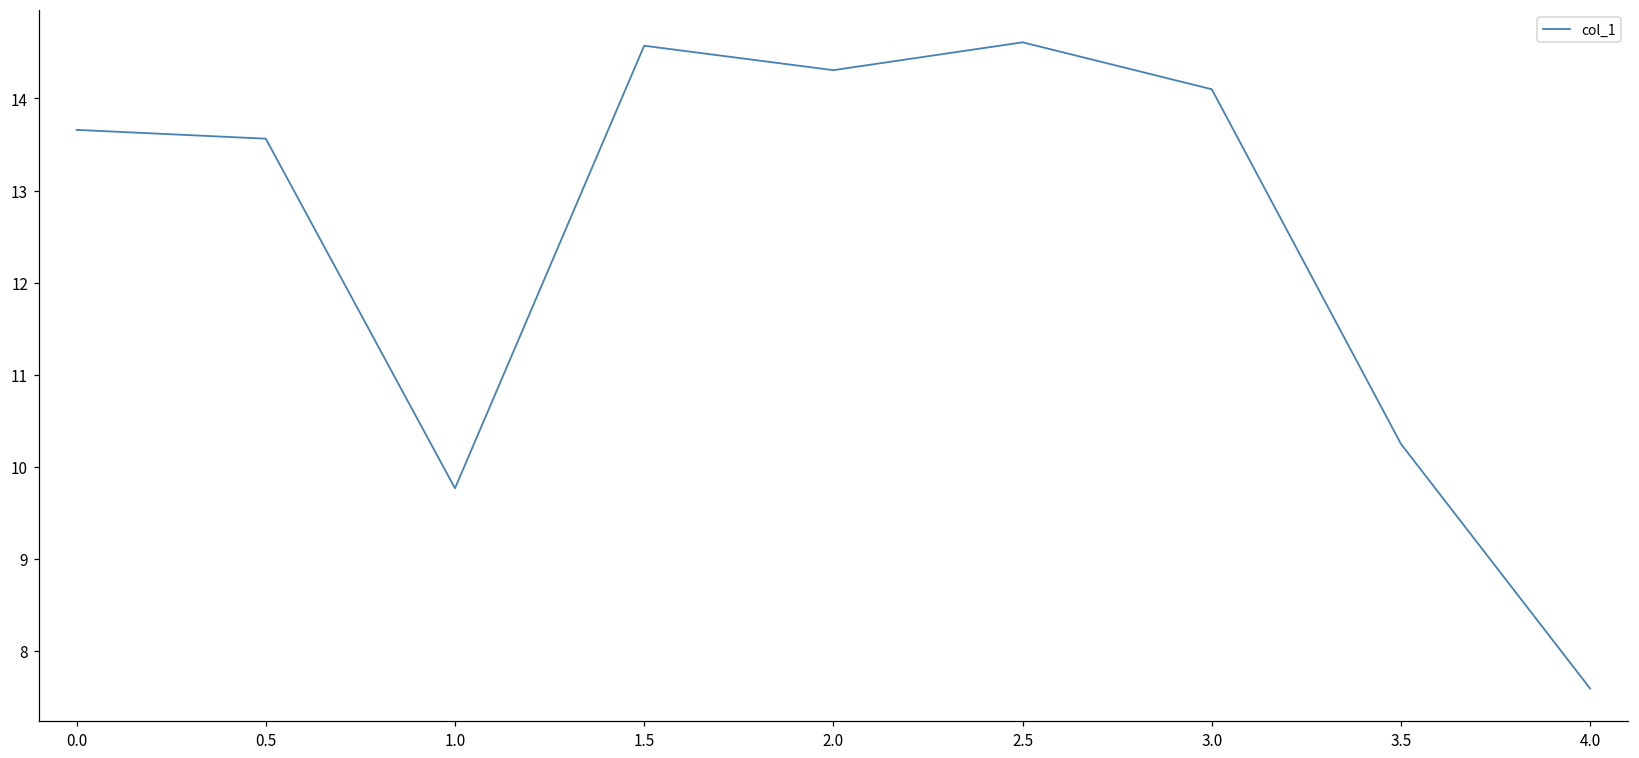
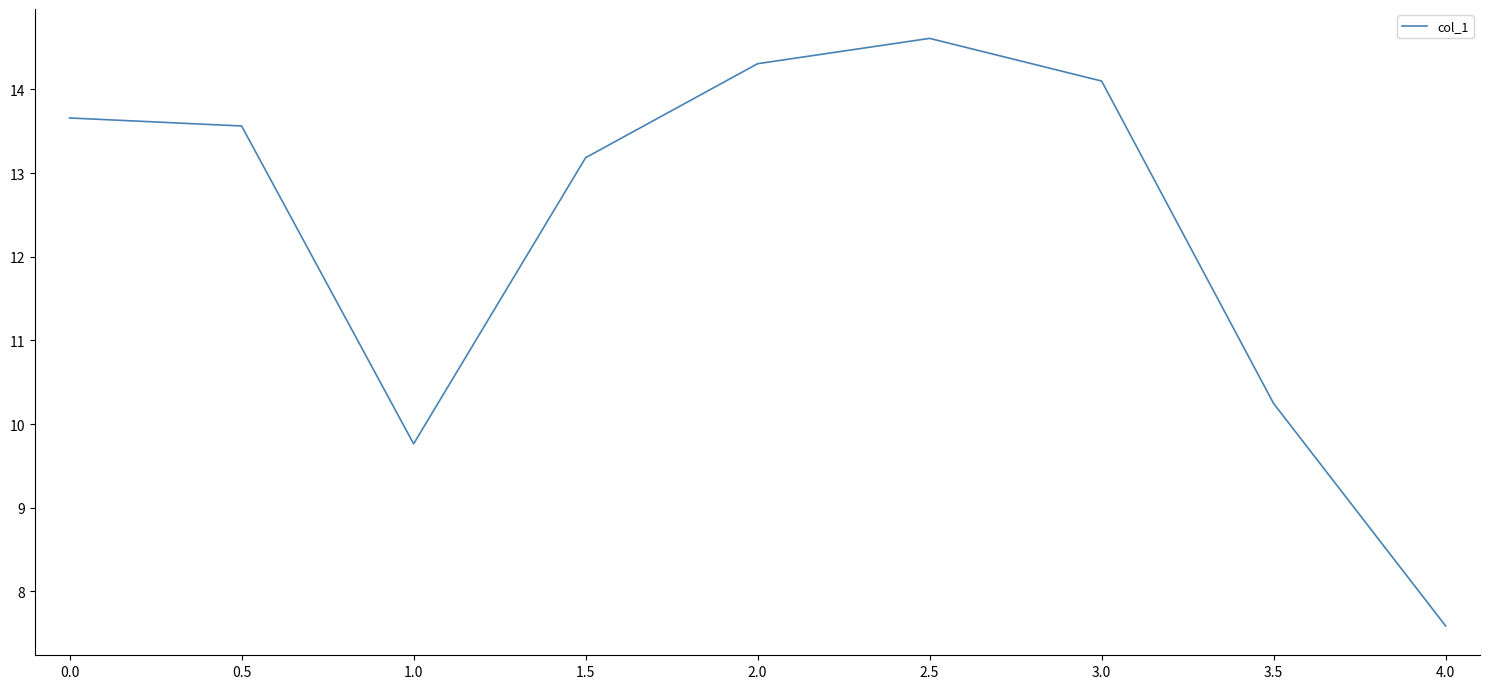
  {
    "0.0": 13.7,
    "0.5": 13.6,
    "1.0": 9.8,
-   "1.5": 14.6,
+   "1.5": 13.2,
    "2.0": 14.3,
    "2.5": 14.6,
    "3.0": 14.1,
    "3.5": 10.2,
    "4.0": 7.6
  }
